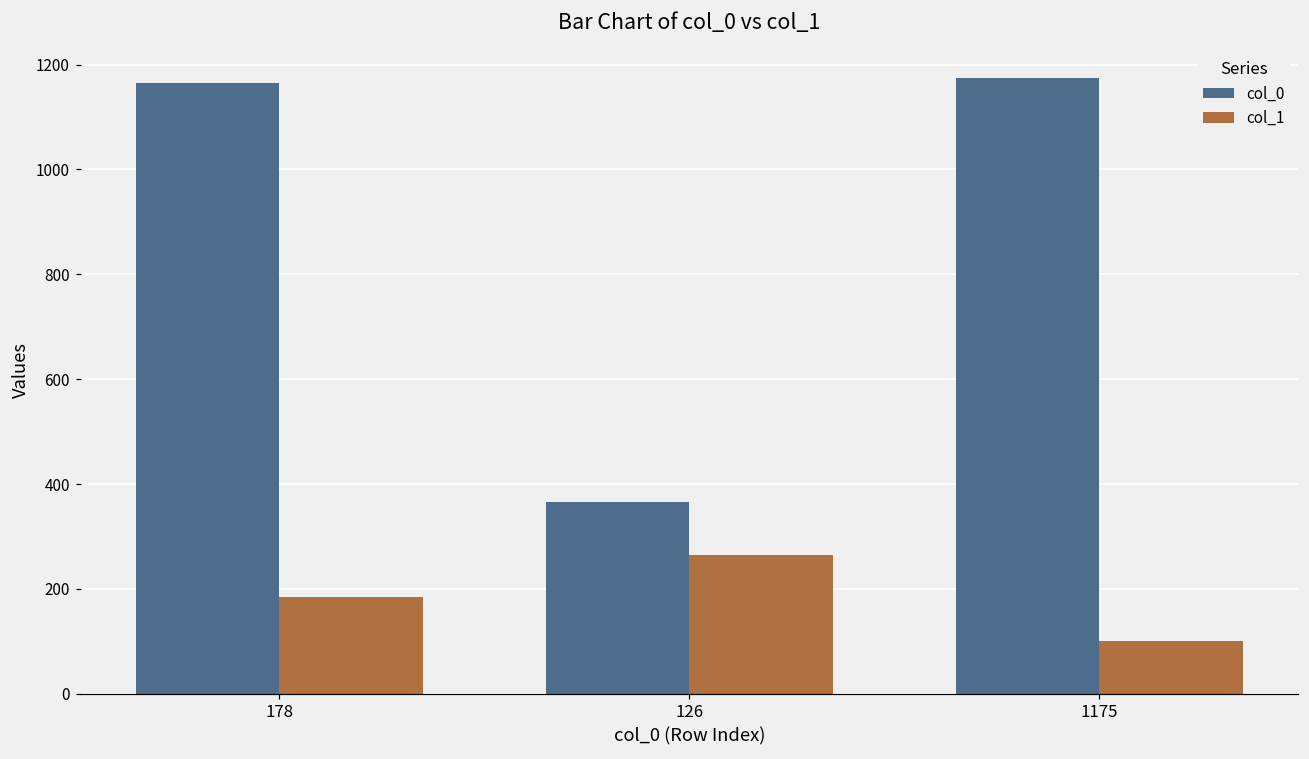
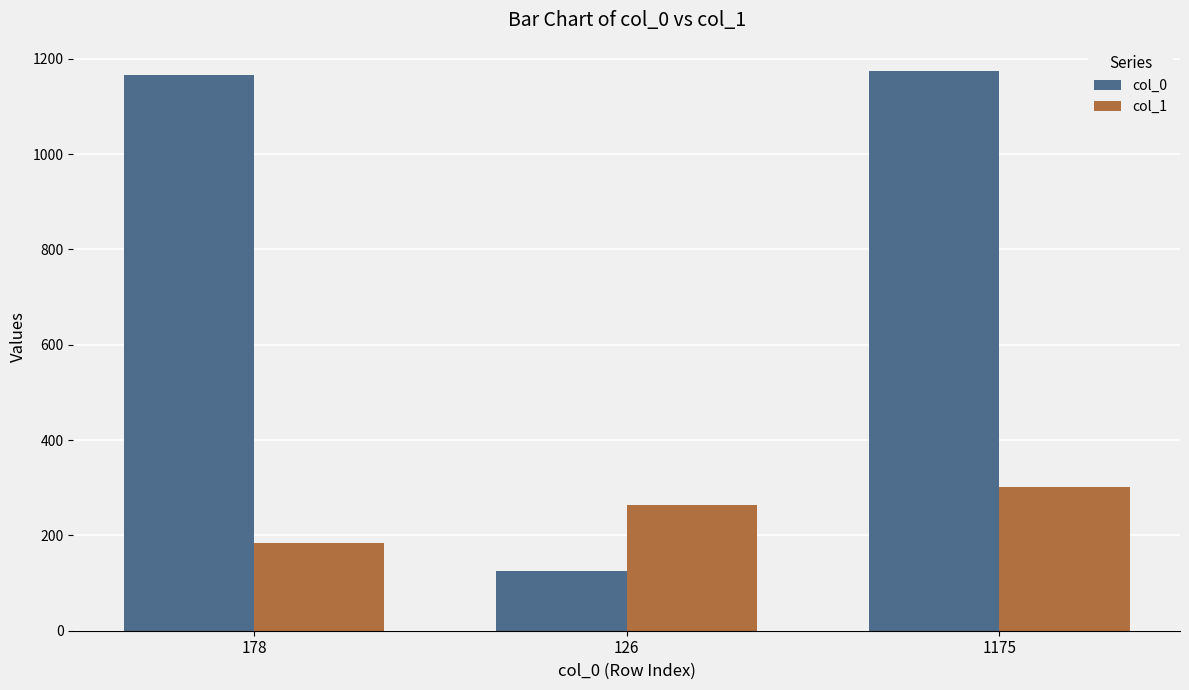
  {
    "col_0": {
      "178": 1170,
-     "126": 370,
+     "126": 130,
      "1175": 1180
    },
    "col_1": {
      "178": 180,
      "126": 260,
-     "1175": 100
+     "1175": 300
    }
  }
